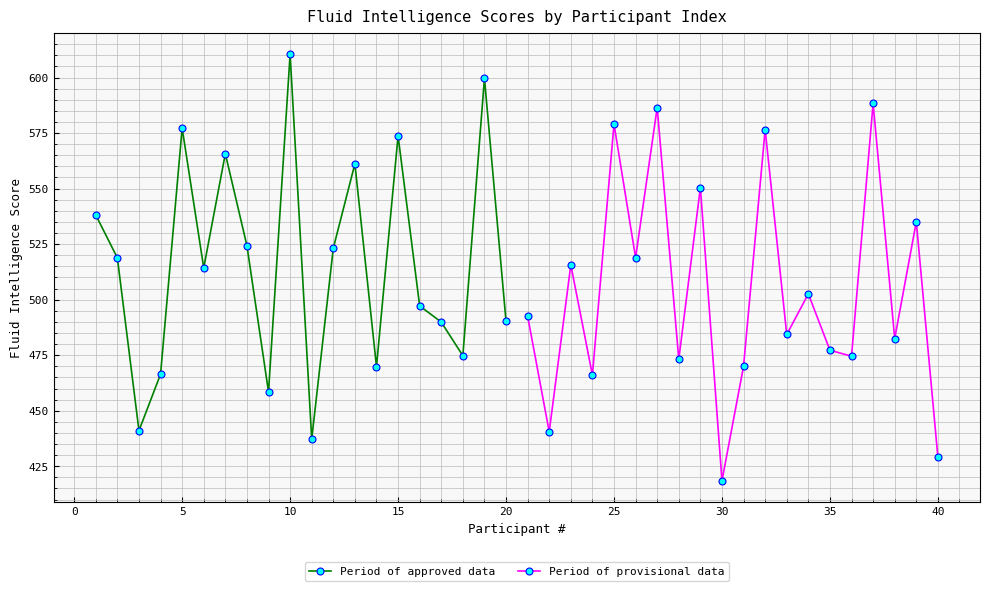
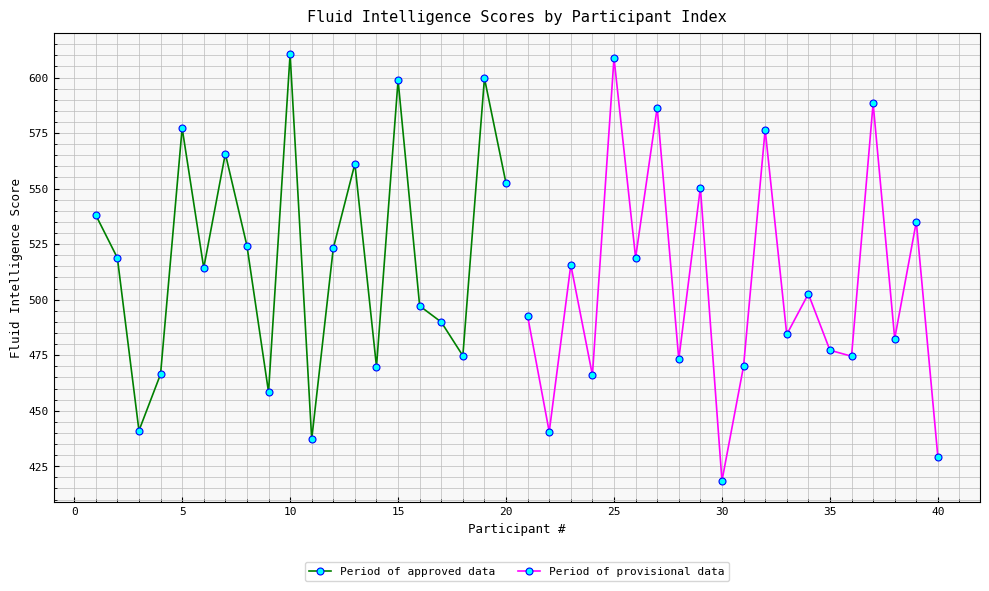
  {
    "Period of approved data": {
      "5": 577,
      "10": 611,
-     "15": 574,
-     "20": 490
+     "15": 599,
+     "20": 552
    },
    "Period of provisional data": {
-     "25": 579,
+     "25": 609,
      "30": 418,
      "35": 477,
      "40": 429
    }
  }
